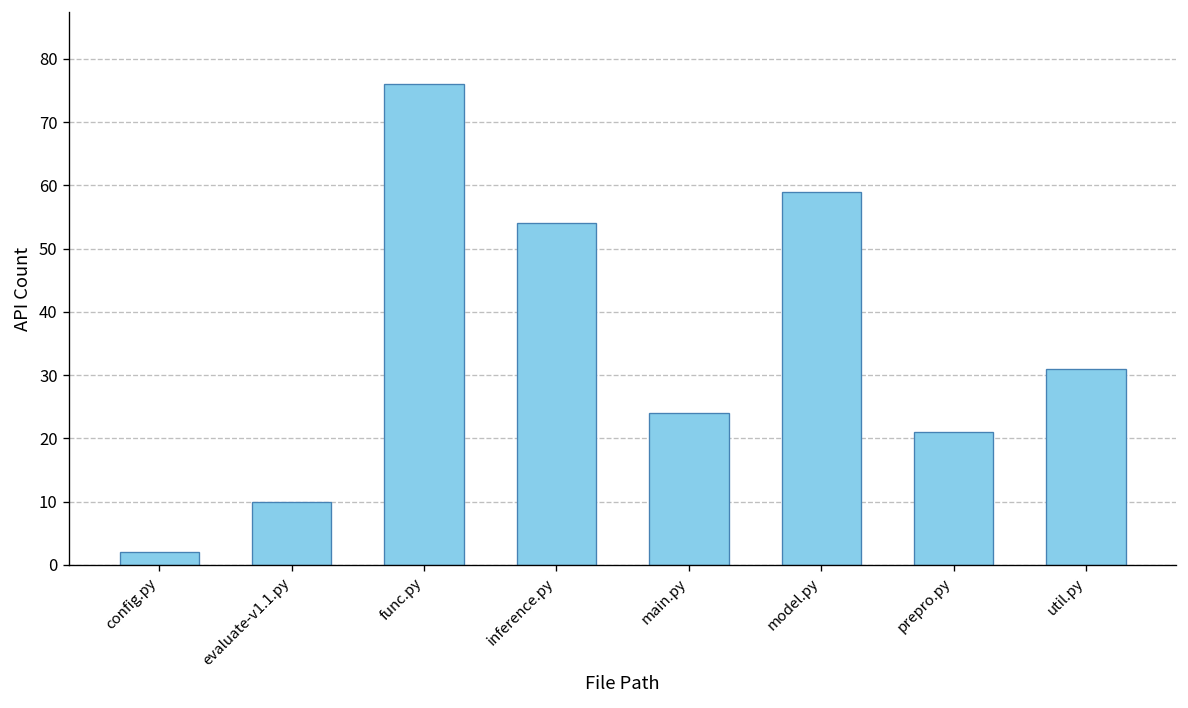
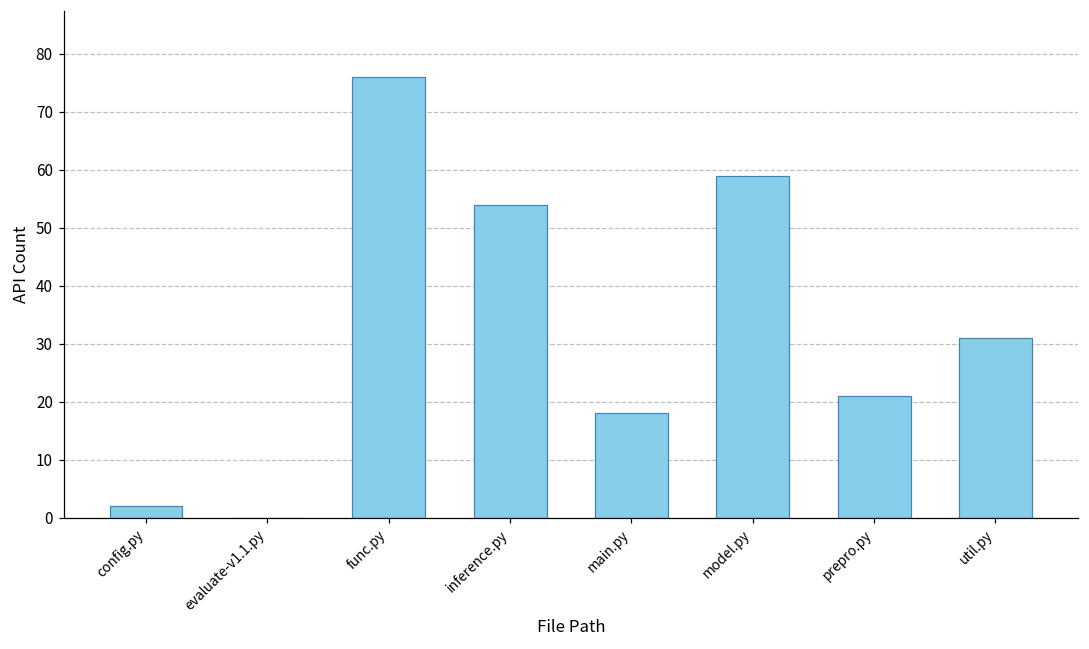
  {
    "config.py": 2,
-   "evaluate-v1.1.py": 10,
+   "evaluate-v1.1.py": 0,
    "func.py": 76,
    "inference.py": 54,
-   "main.py": 24,
+   "main.py": 18,
    "model.py": 59,
    "prepro.py": 21,
    "util.py": 31
  }
